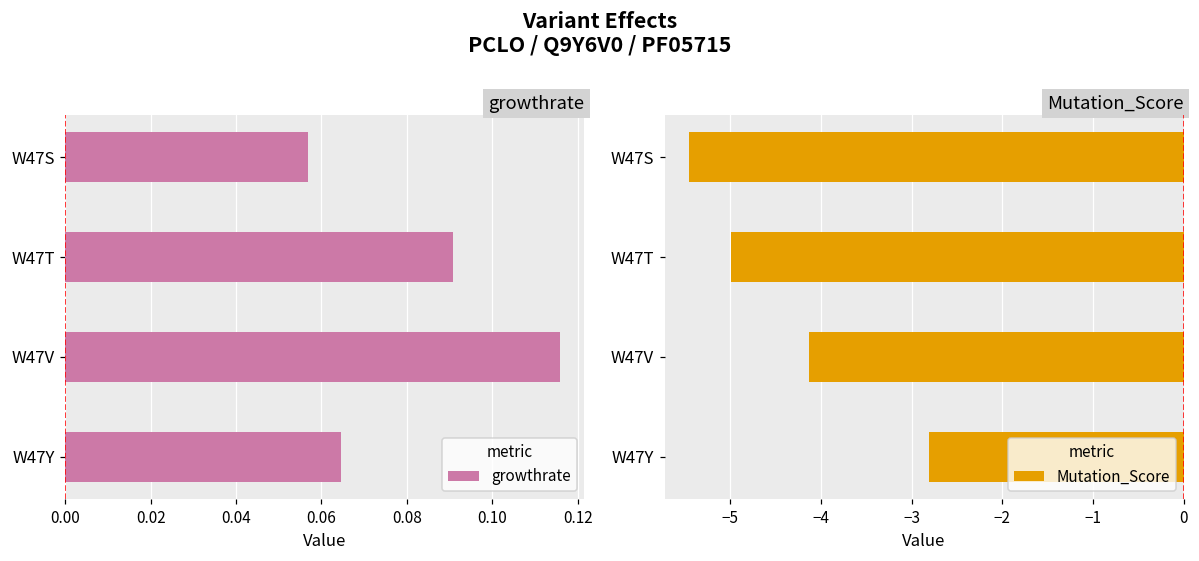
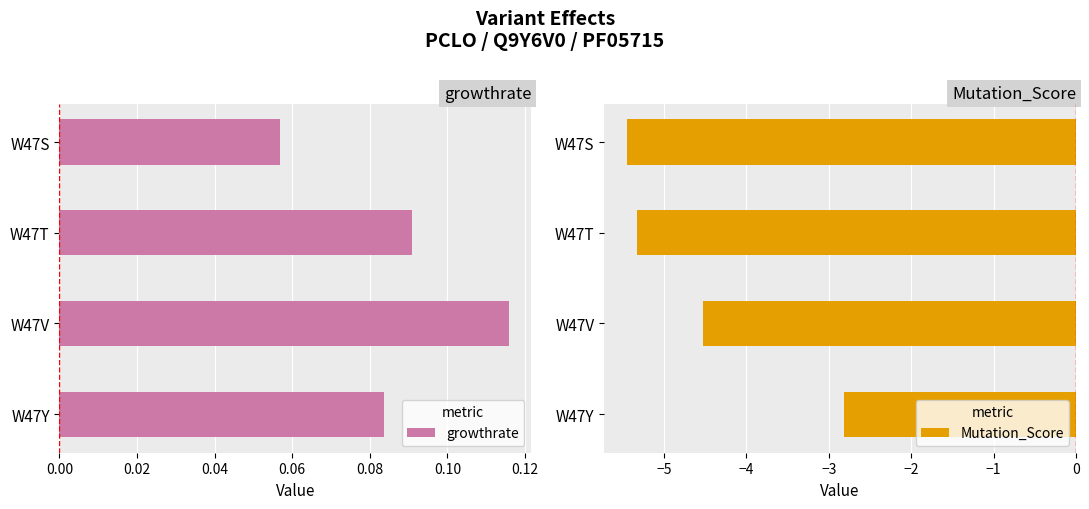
  {
    "growthrate": {
      "W47S": 0.057,
      "W47T": 0.091,
      "W47V": 0.116,
-     "W47Y": 0.064
+     "W47Y": 0.084
    },
    "Mutation_Score": {
      "W47S": -5.5,
-     "W47T": -5.0,
-     "W47V": -4.1,
+     "W47T": -5.3,
+     "W47V": -4.5,
      "W47Y": -2.8
    }
  }
